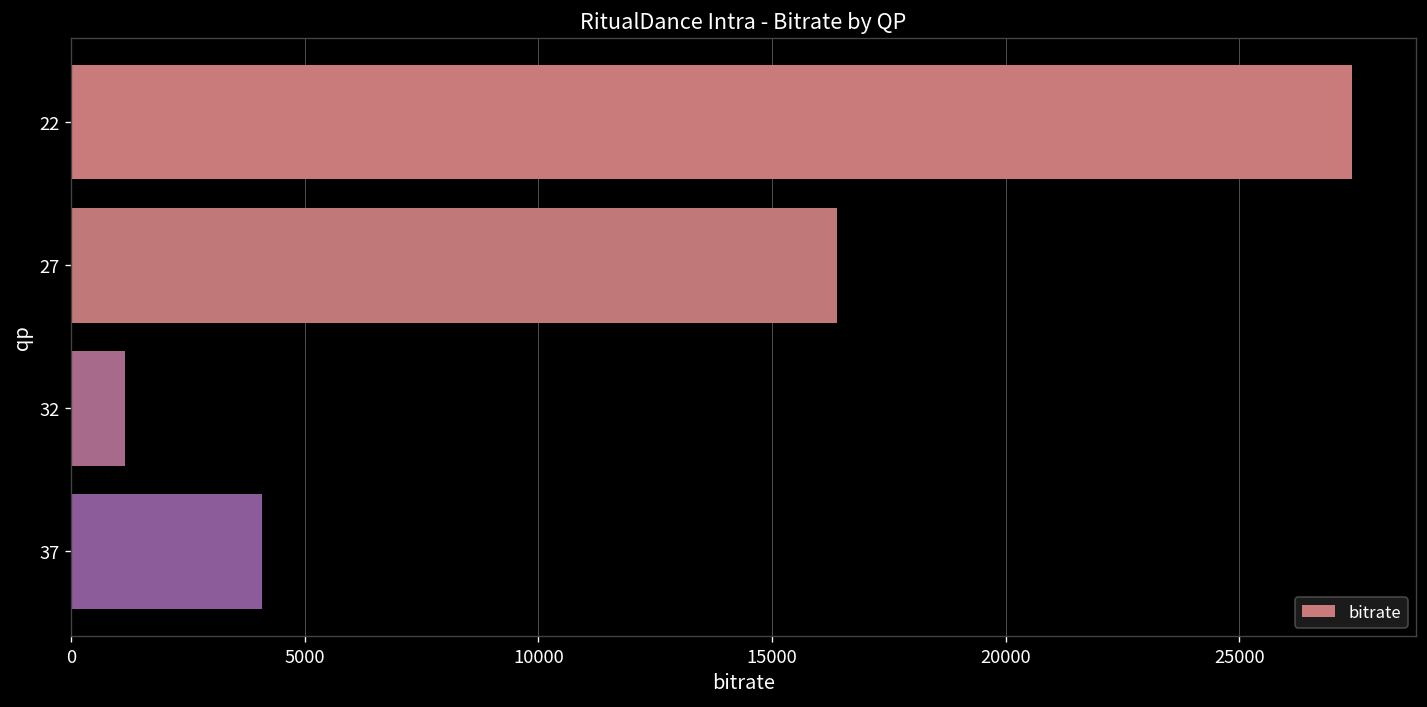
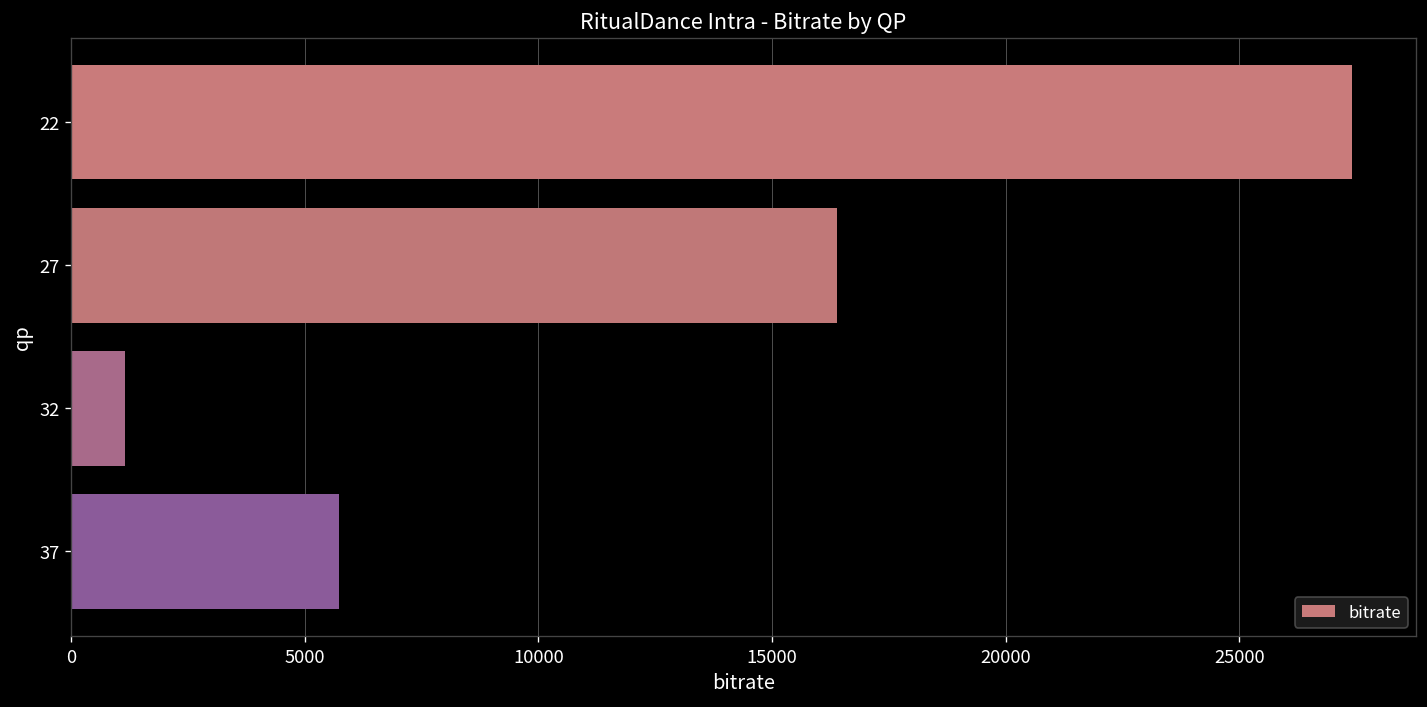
  {
    "22": 27400,
    "27": 16400,
    "32": 1200,
-   "37": 4100
+   "37": 5700
  }
